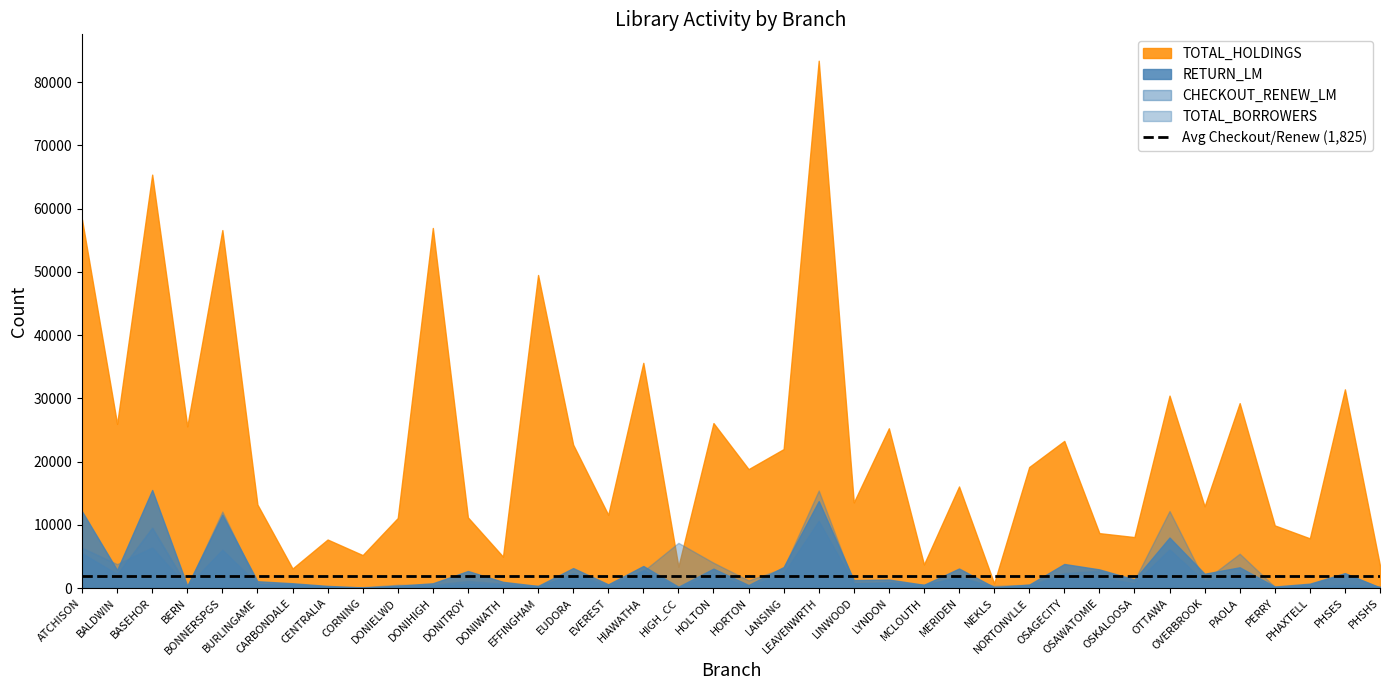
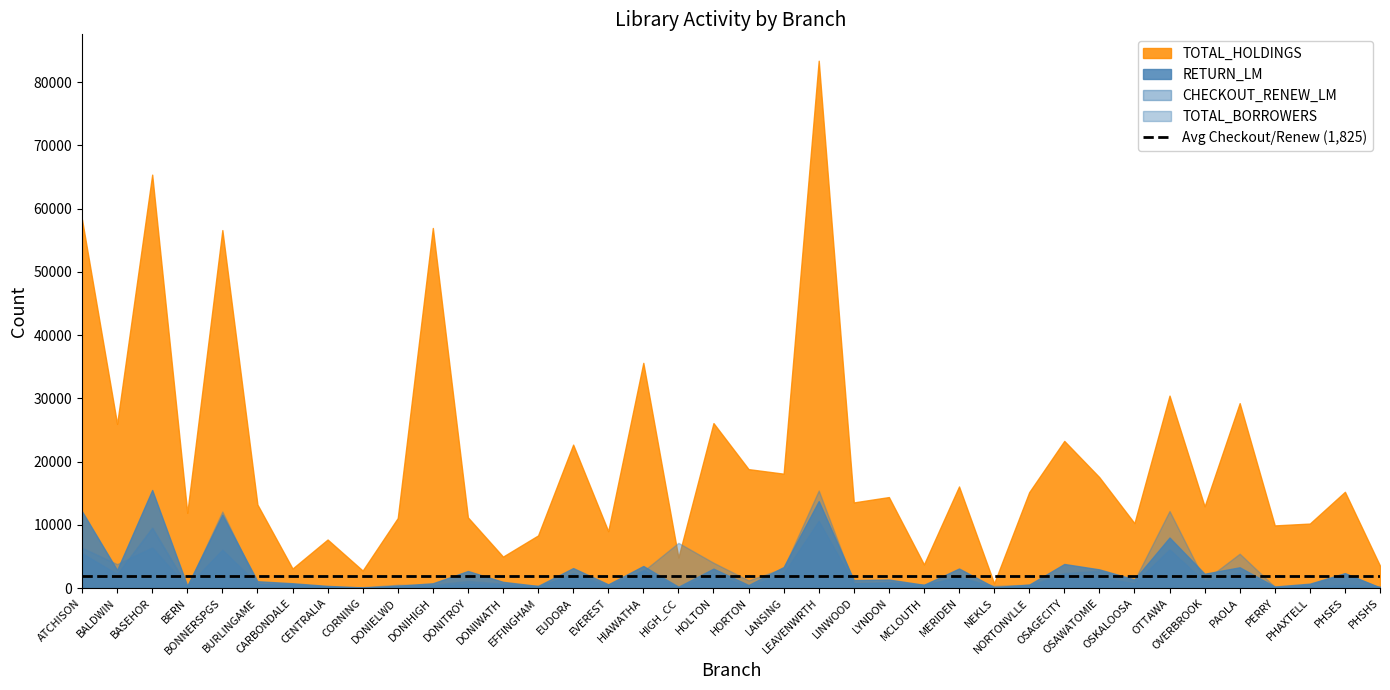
  {
    "TOTAL_HOLDINGS": {
      "ATCHISON": 58000,
      "BALDWIN": 26000,
      "BASEHOR": 65000,
-     "BERN": 26000,
+     "BERN": 12000,
      "BONNERSPGS": 57000,
      "BURLINGAME": 13000,
      "CARBONDALE": 3000,
      "CENTRALIA": 8000,
-     "CORNING": 5000,
+     "CORNING": 3000,
      "DONIELWD": 11000,
      "DONIHIGH": 57000,
      "DONITROY": 11000,
      "DONIWATH": 5000,
-     "EFFINGHAM": 49000,
+     "EFFINGHAM": 8000,
      "EUDORA": 23000,
-     "EVEREST": 12000,
+     "EVEREST": 9000,
      "HIAWATHA": 36000,
-     "HIGH_CC": 3000,
+     "HIGH_CC": 5000,
      "HOLTON": 26000,
      "HORTON": 19000,
-     "LANSING": 22000,
+     "LANSING": 18000,
      "LEAVENWRTH": 83000,
      "LINWOOD": 14000,
-     "LYNDON": 25000,
+     "LYNDON": 14000,
      "MCLOUTH": 4000,
      "MERIDEN": 16000,
-     "NORTONVLLE": 19000,
+     "NORTONVLLE": 15000,
      "OSAGECITY": 23000,
-     "OSAWATOMIE": 9000,
-     "OSKALOOSA": 8000,
+     "OSAWATOMIE": 18000,
+     "OSKALOOSA": 10000,
      "OTTAWA": 30000,
      "OVERBROOK": 13000,
      "PAOLA": 29000,
      "PERRY": 10000,
-     "PHAXTELL": 8000,
-     "PHSES": 31000,
+     "PHAXTELL": 10000,
+     "PHSES": 15000,
      "PHSHS": 4000
    }
  }
